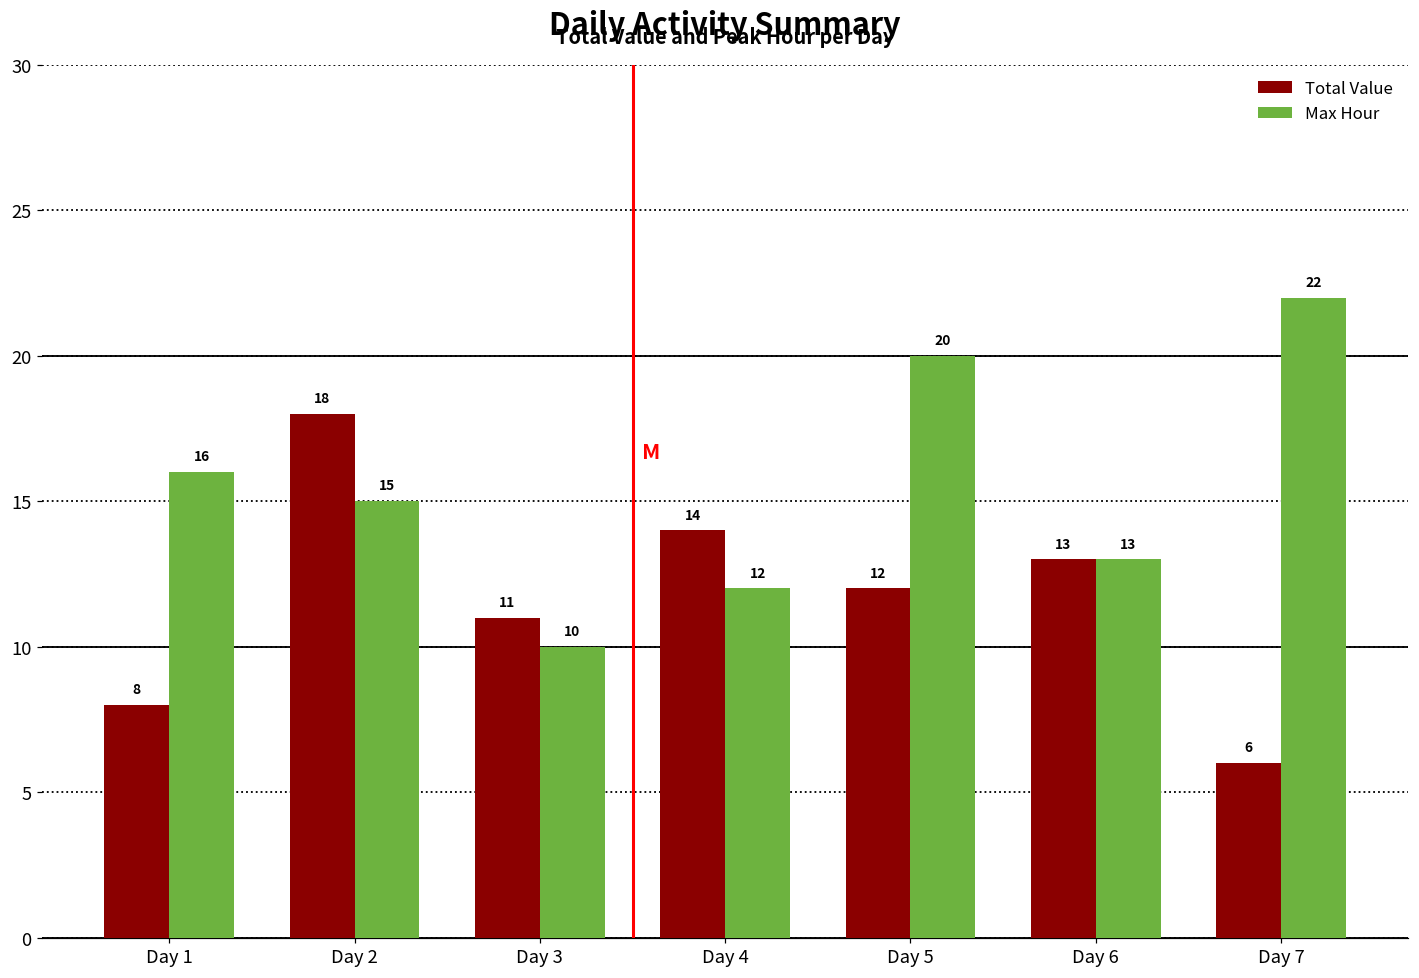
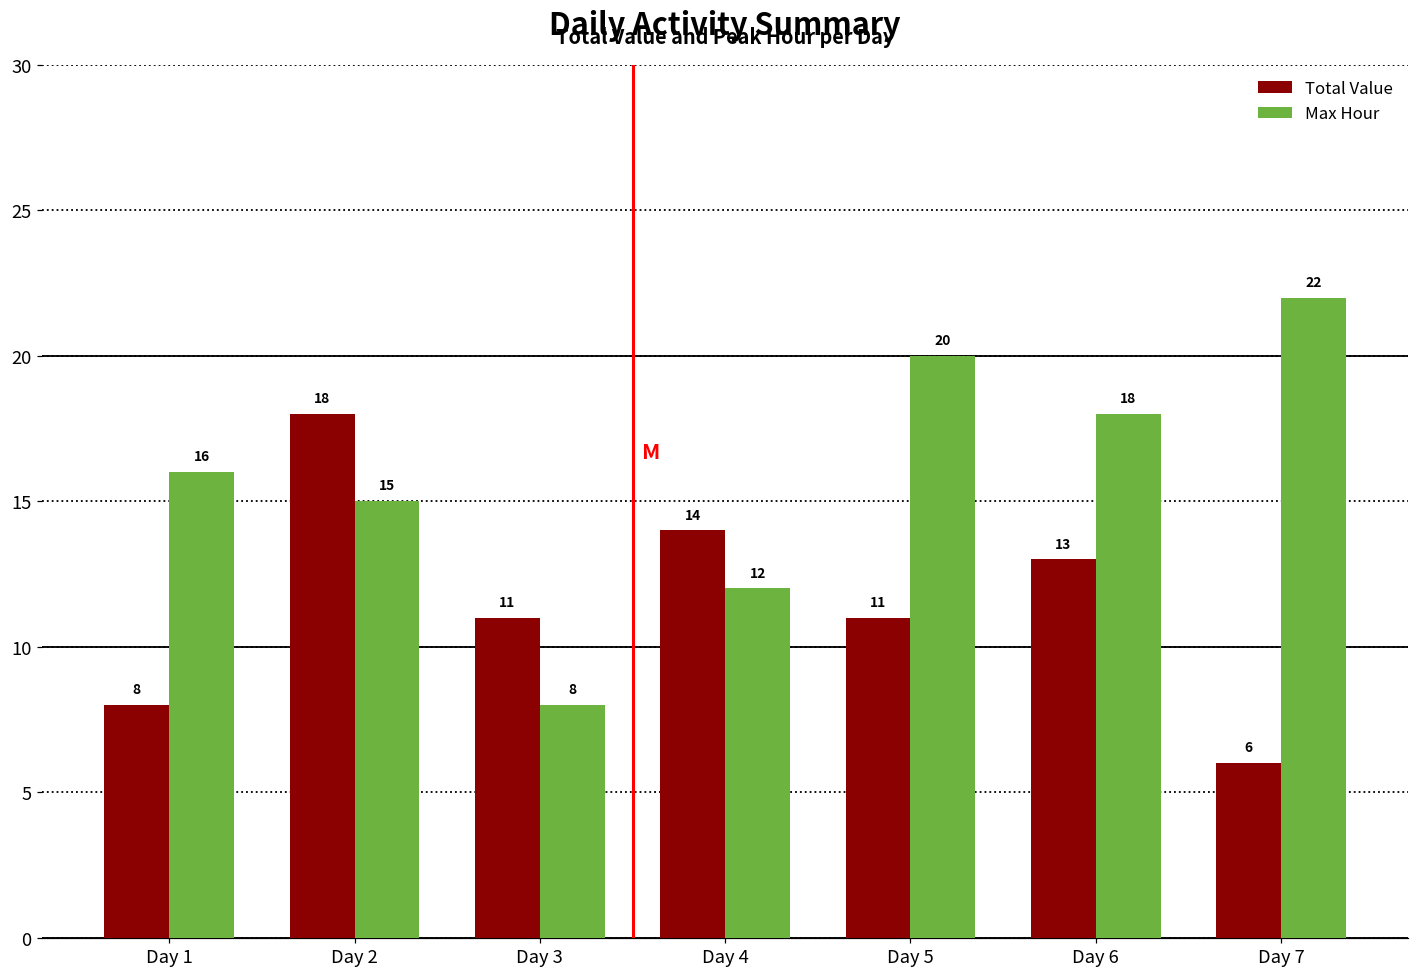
  {
    "Total Value": {
      "Day 1": 8,
      "Day 2": 18,
      "Day 3": 11,
      "Day 4": 14,
-     "Day 5": 12,
+     "Day 5": 11,
      "Day 6": 13,
      "Day 7": 6
    },
    "Max Hour": {
      "Day 1": 16,
      "Day 2": 15,
-     "Day 3": 10,
+     "Day 3": 8,
      "Day 4": 12,
      "Day 5": 20,
-     "Day 6": 13,
+     "Day 6": 18,
      "Day 7": 22
    }
  }
